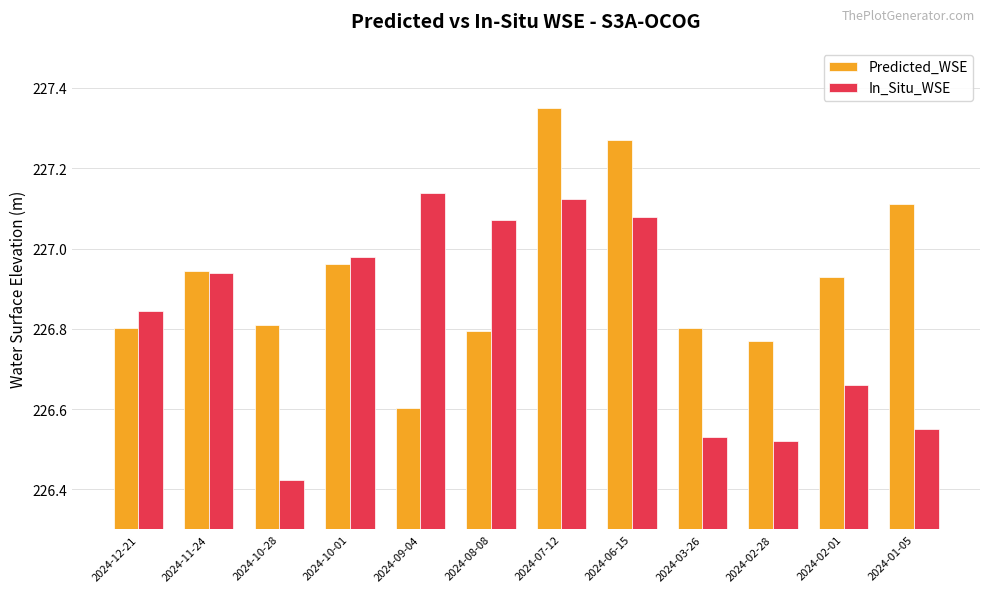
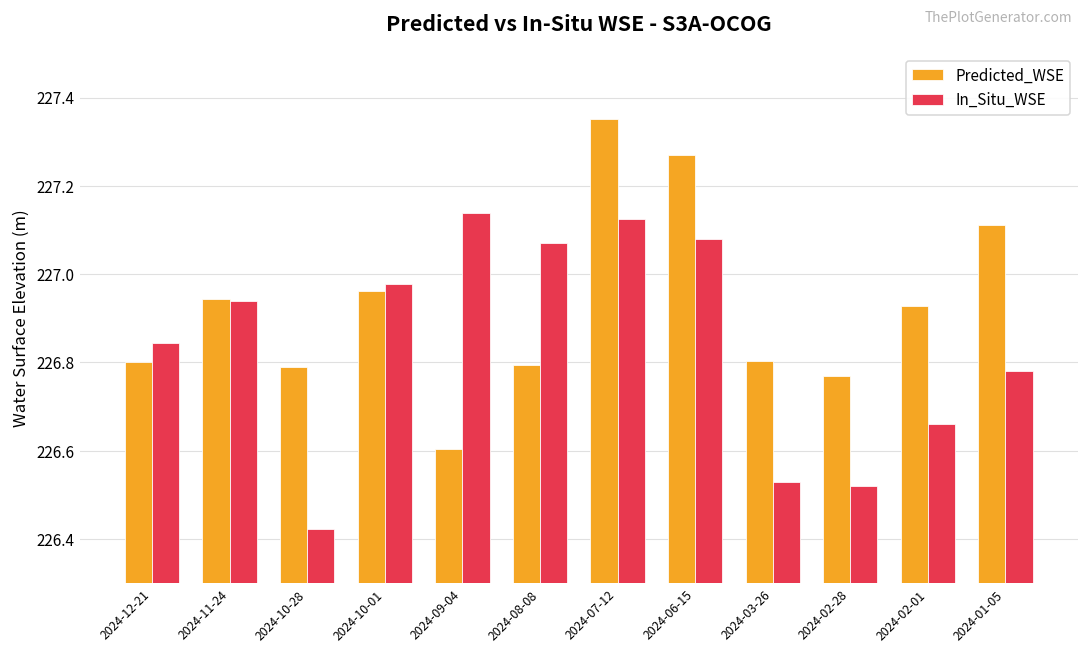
  {
    "Predicted_WSE": {
      "2024-12-21": 226.80,
      "2024-11-24": 226.94,
-     "2024-10-28": 226.81,
+     "2024-10-28": 226.79,
      "2024-10-01": 226.96,
      "2024-09-04": 226.60,
      "2024-08-08": 226.79,
      "2024-07-12": 227.35,
      "2024-06-15": 227.27,
      "2024-03-26": 226.80,
      "2024-02-28": 226.77,
      "2024-02-01": 226.93,
      "2024-01-05": 227.11
    },
    "In_Situ_WSE": {
      "2024-12-21": 226.84,
      "2024-11-24": 226.94,
      "2024-10-28": 226.42,
      "2024-10-01": 226.98,
      "2024-09-04": 227.14,
      "2024-08-08": 227.07,
      "2024-07-12": 227.12,
      "2024-06-15": 227.08,
      "2024-03-26": 226.53,
      "2024-02-28": 226.52,
      "2024-02-01": 226.66,
-     "2024-01-05": 226.55
+     "2024-01-05": 226.78
    }
  }
